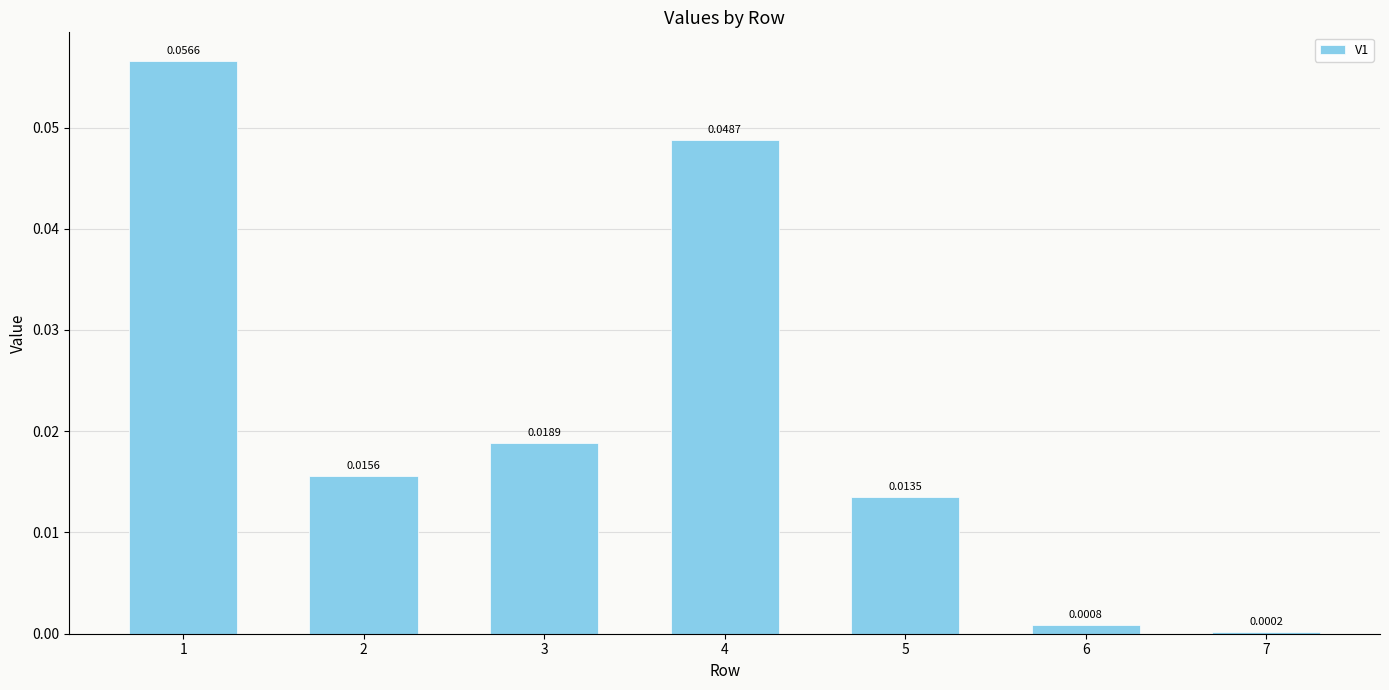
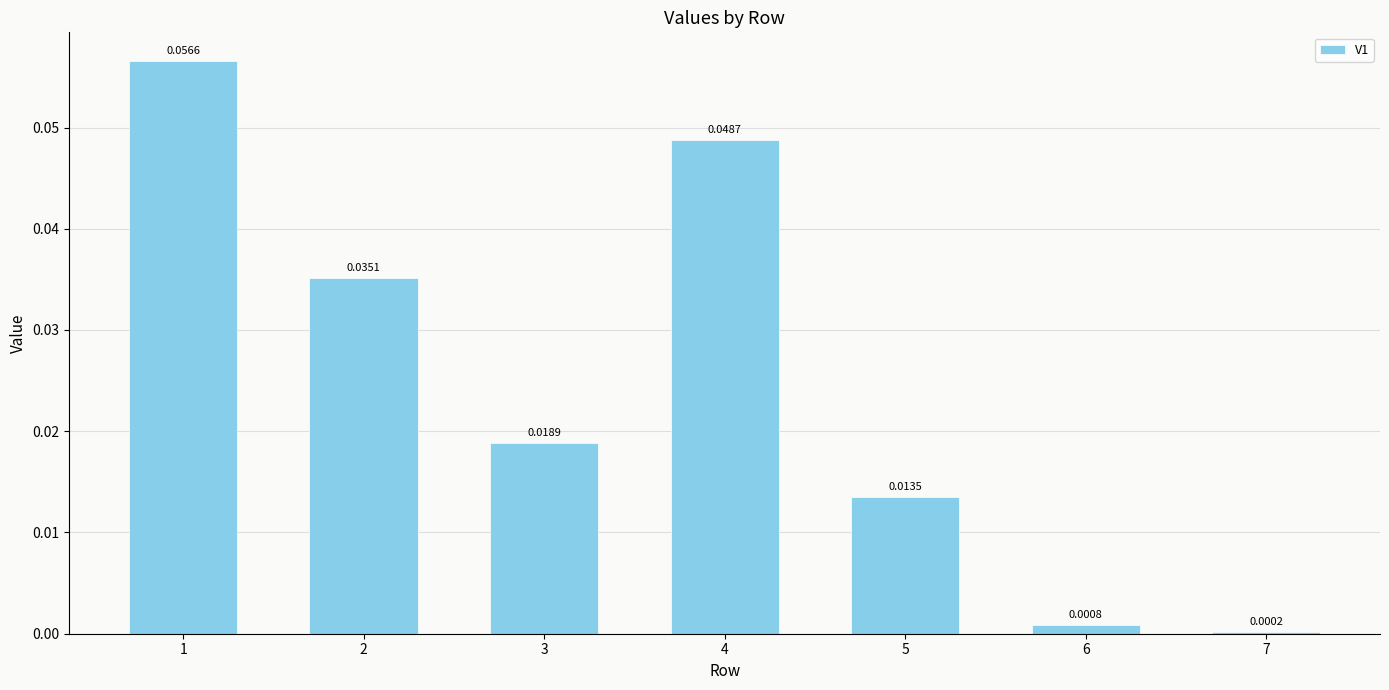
  {
    "1": 0.0566,
-   "2": 0.0156,
+   "2": 0.0351,
    "3": 0.0189,
    "4": 0.0487,
    "5": 0.0135,
    "6": 0.0008,
    "7": 0.0002
  }
